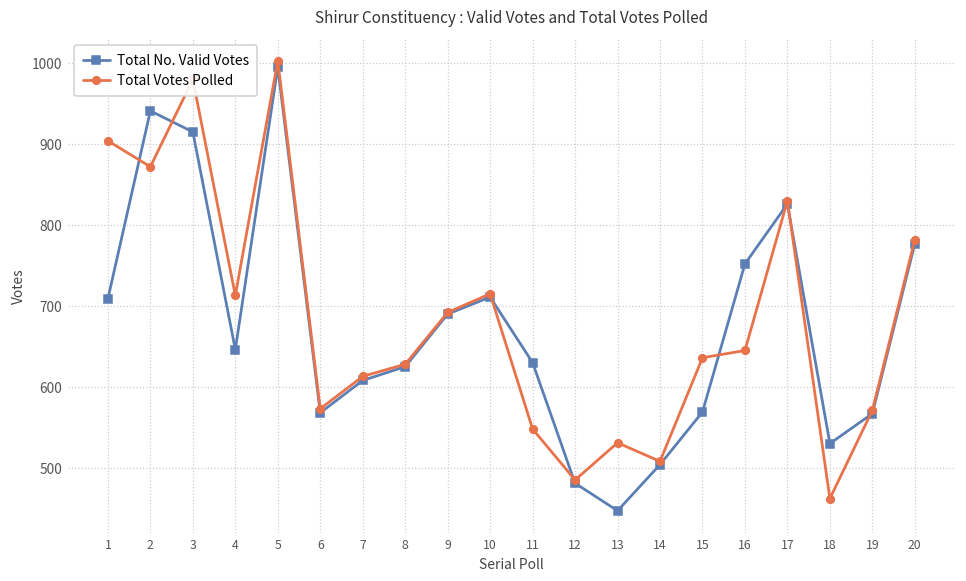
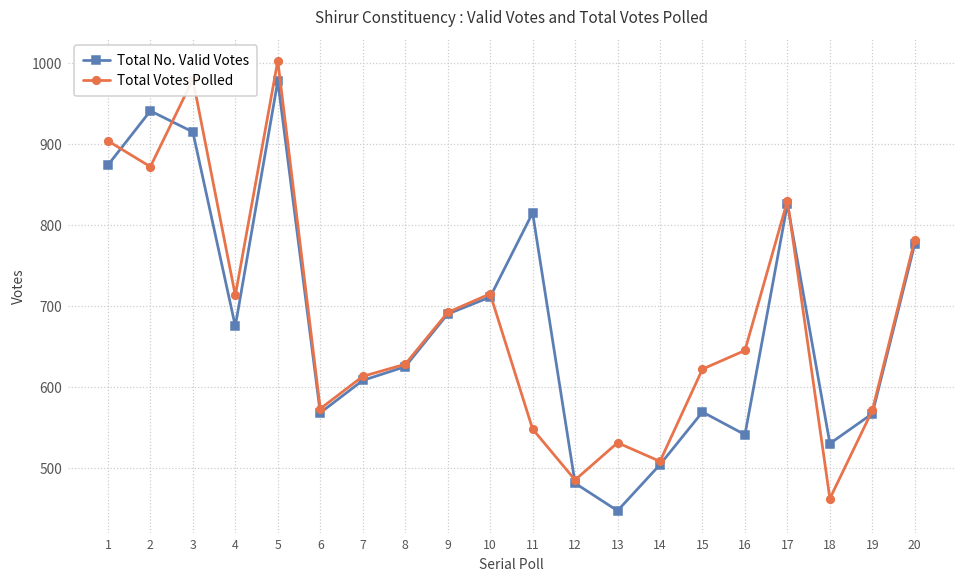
  {
    "Total No. Valid Votes": {
-     "1": 710,
+     "1": 870,
      "2": 940,
      "3": 920,
-     "4": 650,
-     "5": 1000,
+     "4": 680,
+     "5": 980,
      "6": 570,
      "7": 610,
      "10": 710,
-     "11": 630,
+     "11": 820,
      "12": 480,
      "13": 450,
      "14": 500,
      "15": 570,
-     "16": 750,
+     "16": 540,
      "17": 830,
      "18": 530,
      "19": 570,
      "20": 780
    },
    "Total Votes Polled": {
      "1": 900,
      "2": 870,
      "4": 710,
      "5": 1000,
      "6": 570,
      "7": 610,
      "10": 720,
      "11": 550,
      "12": 490,
      "13": 530,
      "14": 510,
-     "15": 640,
+     "15": 620,
      "16": 650,
      "17": 830,
      "18": 460,
      "19": 570,
      "20": 780
    }
  }
